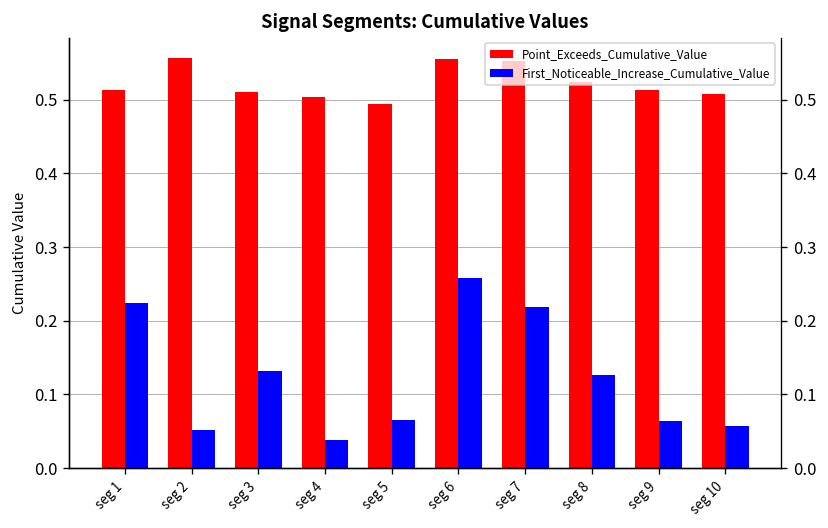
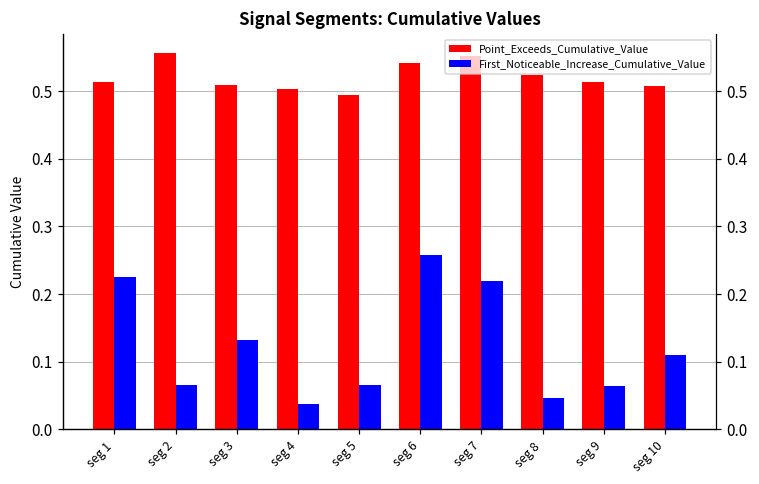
  {
    "Point_Exceeds_Cumulative_Value": {
      "seg 1": 0.51,
      "seg 2": 0.56,
      "seg 3": 0.51,
      "seg 4": 0.50,
      "seg 5": 0.49,
-     "seg 6": 0.55,
+     "seg 6": 0.54,
      "seg 9": 0.51,
      "seg 10": 0.51
    },
    "First_Noticeable_Increase_Cumulative_Value": {
      "seg 1": 0.22,
-     "seg 2": 0.05,
+     "seg 2": 0.07,
      "seg 3": 0.13,
      "seg 4": 0.04,
      "seg 5": 0.07,
      "seg 6": 0.26,
      "seg 7": 0.22,
-     "seg 8": 0.13,
+     "seg 8": 0.05,
      "seg 9": 0.06,
-     "seg 10": 0.06
+     "seg 10": 0.11
    }
  }
